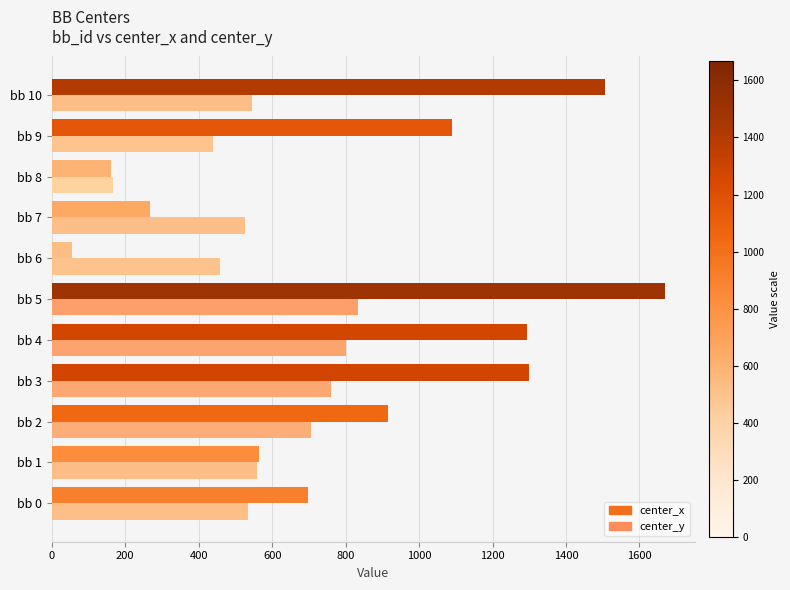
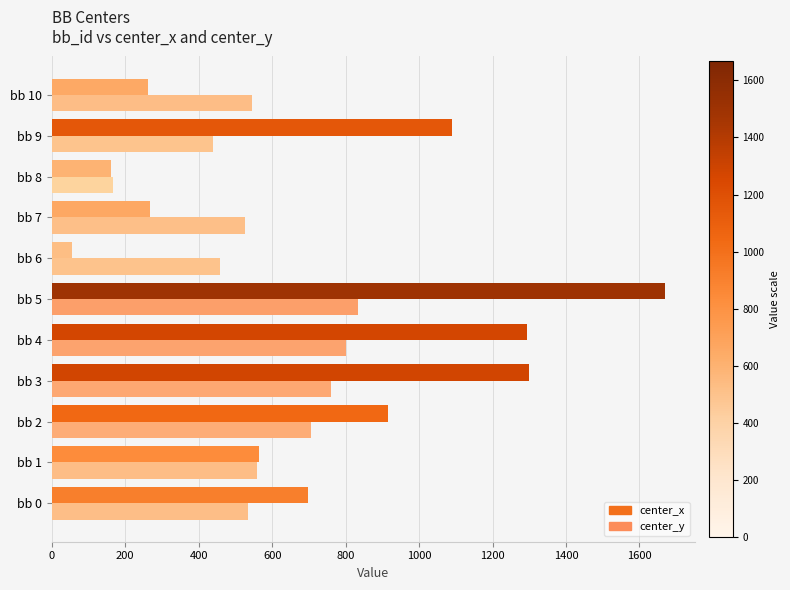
  {
    "center_x": {
-     "bb 10": 1510,
+     "bb 10": 260,
      "bb 9": 1090,
      "bb 8": 160,
      "bb 7": 270,
      "bb 6": 60,
      "bb 5": 1670,
      "bb 4": 1290,
      "bb 3": 1300,
      "bb 2": 910,
      "bb 1": 560,
      "bb 0": 700
    }
  }
